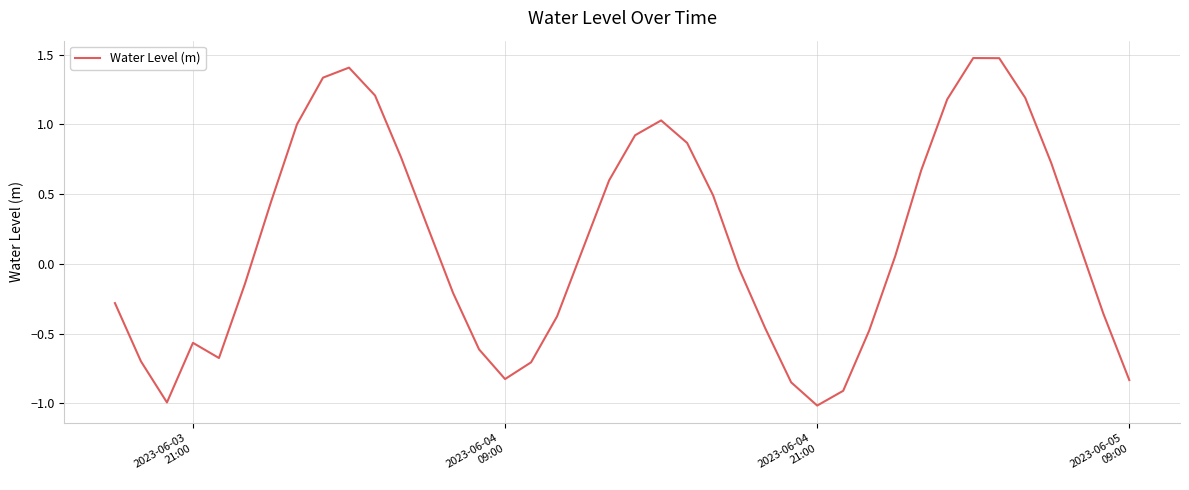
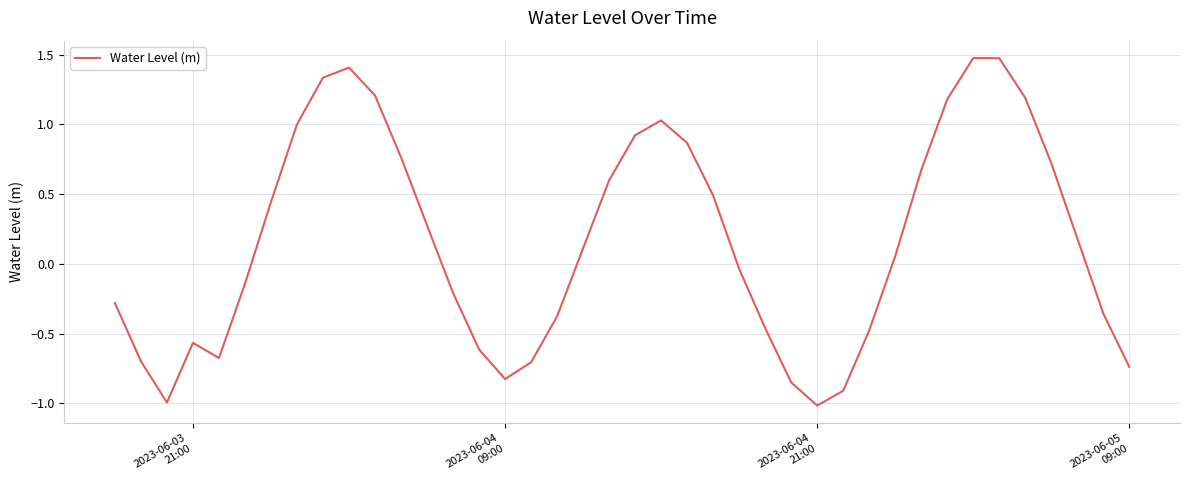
  {
    "2023-06-03 21:00": -0.57,
    "2023-06-04 09:00": -0.83,
    "2023-06-04 21:00": -1.02,
-   "2023-06-05 09:00": -0.83
+   "2023-06-05 09:00": -0.74
  }
